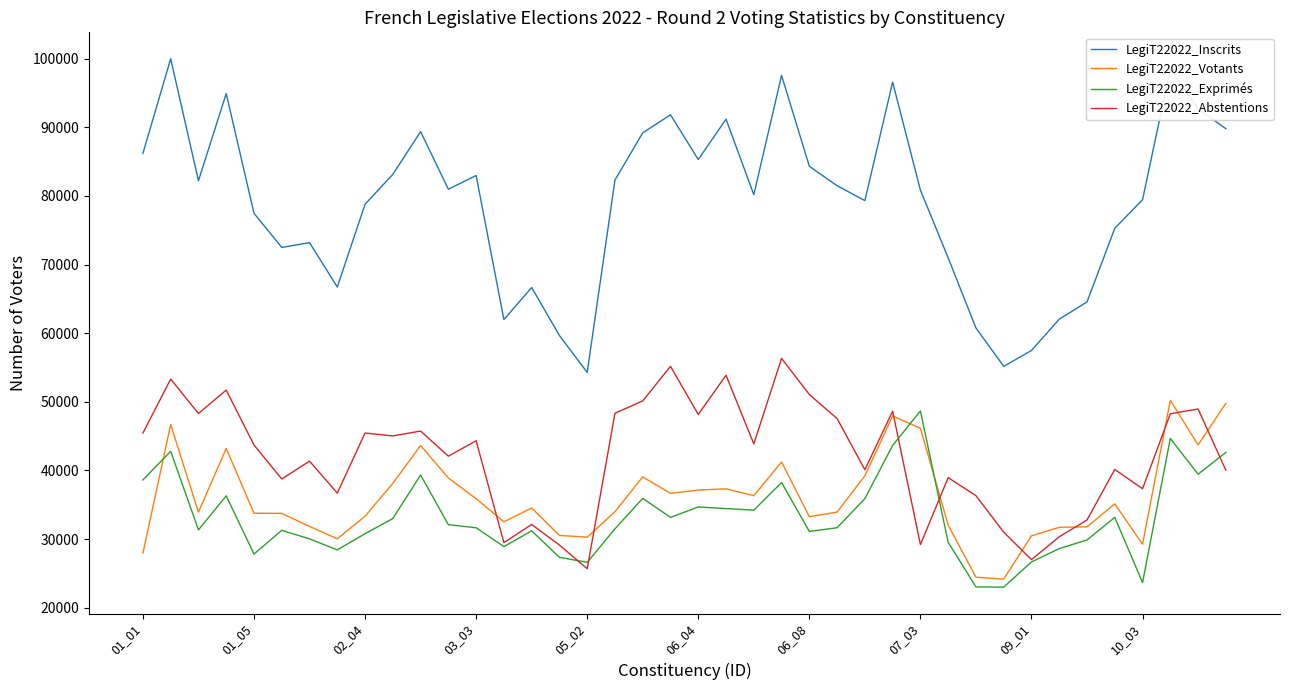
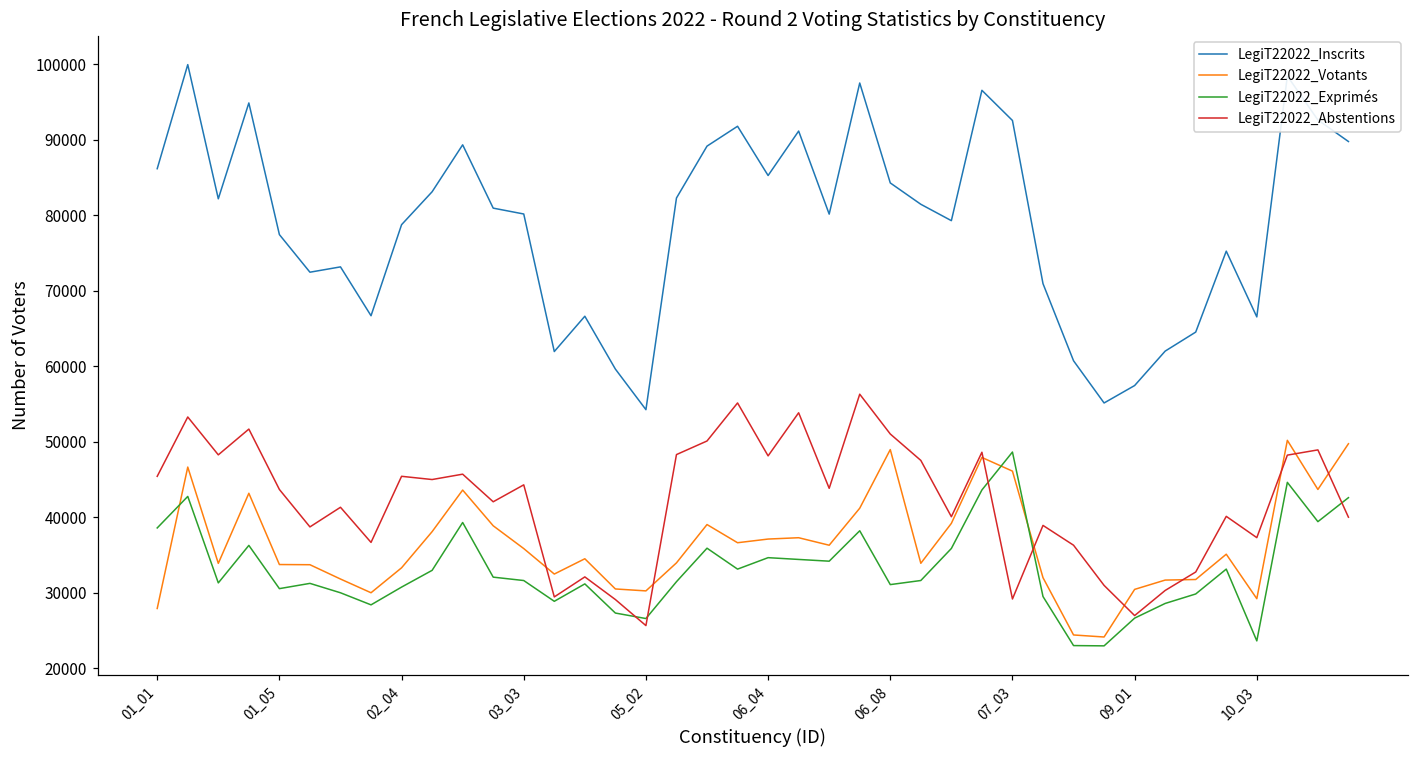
  {
    "LegiT22022_Inscrits": {
      "01_01": 86000,
      "01_05": 77000,
      "02_04": 79000,
-     "03_03": 83000,
+     "03_03": 80000,
      "05_02": 54000,
      "06_04": 85000,
      "06_08": 84000,
-     "07_03": 81000,
+     "07_03": 93000,
      "09_01": 57000,
-     "10_03": 79000
+     "10_03": 67000
    },
    "LegiT22022_Votants": {
      "01_01": 28000,
      "01_05": 34000,
      "02_04": 33000,
      "03_03": 36000,
      "05_02": 30000,
      "06_04": 37000,
-     "06_08": 33000,
+     "06_08": 49000,
      "07_03": 46000,
      "09_01": 30000,
      "10_03": 29000
    },
    "LegiT22022_Exprimés": {
      "01_01": 39000,
-     "01_05": 28000,
+     "01_05": 31000,
      "02_04": 31000,
      "03_03": 32000,
      "05_02": 27000,
      "06_04": 35000,
      "06_08": 31000,
      "07_03": 49000,
      "10_03": 24000
    },
    "LegiT22022_Abstentions": {
      "01_01": 45000,
      "01_05": 44000,
      "02_04": 45000,
      "03_03": 44000,
      "05_02": 26000,
      "06_04": 48000,
      "06_08": 51000,
      "07_03": 29000,
      "10_03": 37000
    }
  }
